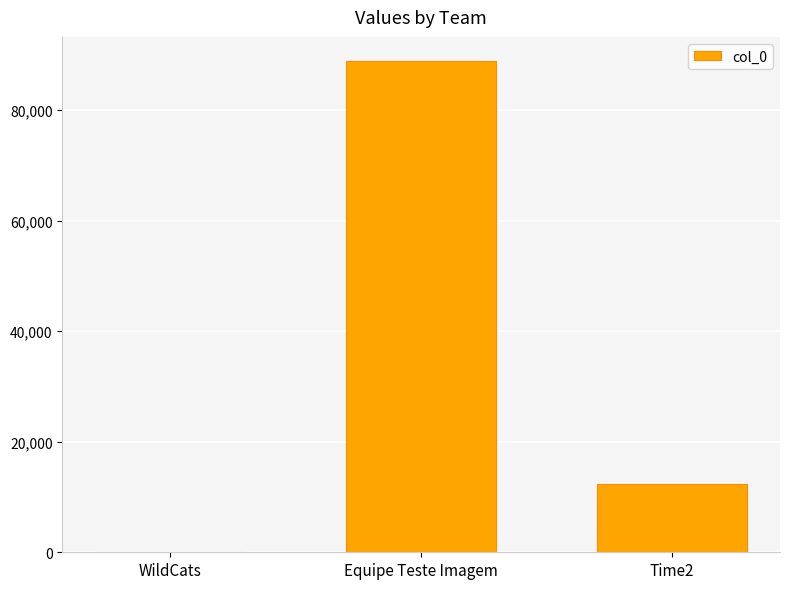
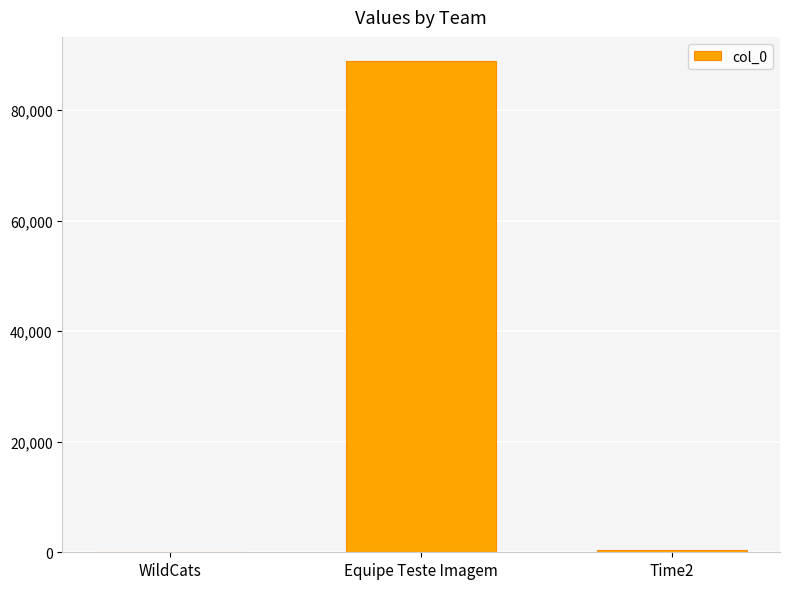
  {
    "Equipe Teste Imagem": "89,000",
-   "Time2": "12,000"
+   "Time2": "0"
  }
